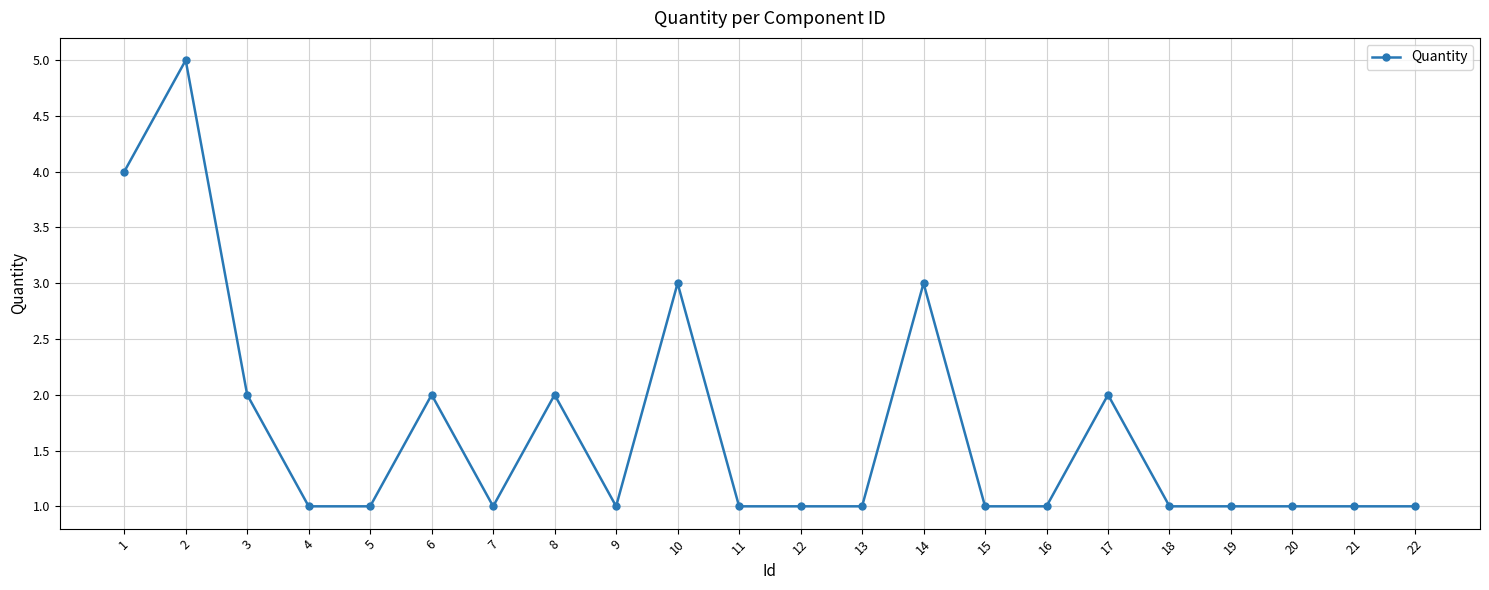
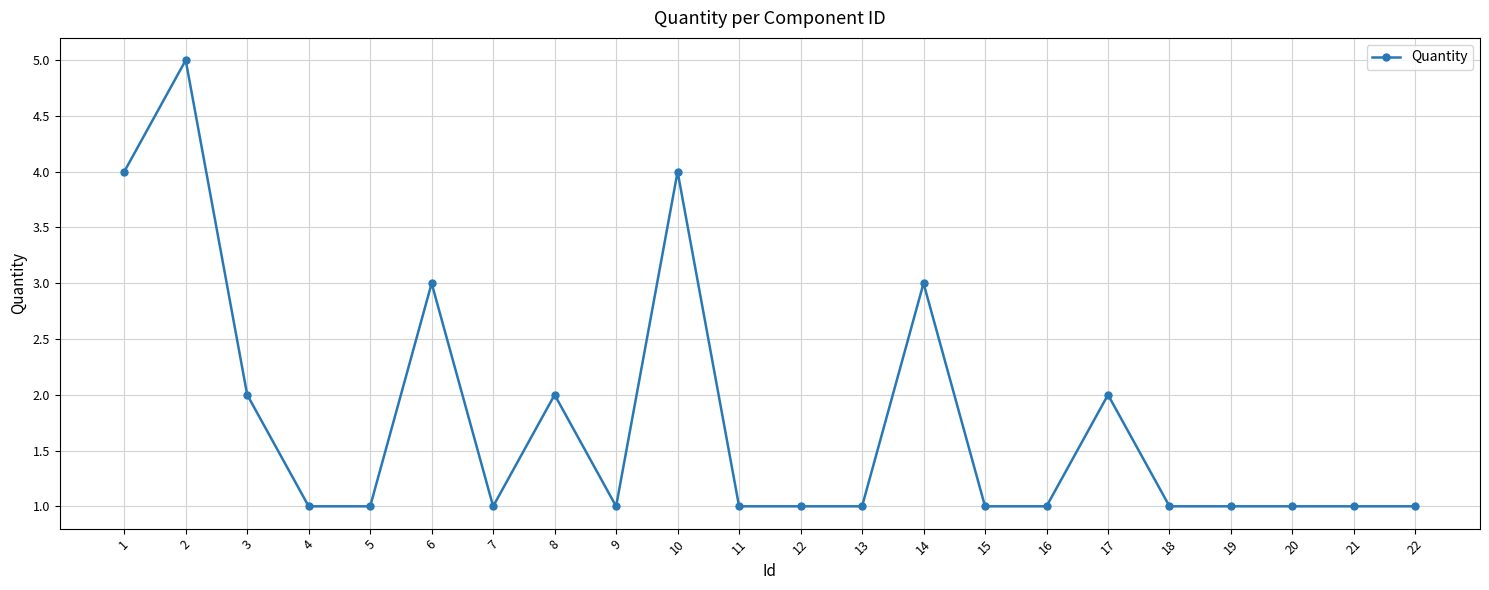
  {
    "1": 4,
    "2": 5,
    "3": 2,
    "4": 1,
    "5": 1,
-   "6": 2,
+   "6": 3,
    "7": 1,
    "8": 2,
    "9": 1,
-   "10": 3,
+   "10": 4,
    "11": 1,
    "12": 1,
    "13": 1,
    "14": 3,
    "15": 1,
    "16": 1,
    "17": 2,
    "18": 1,
    "19": 1,
    "20": 1,
    "21": 1,
    "22": 1
  }
